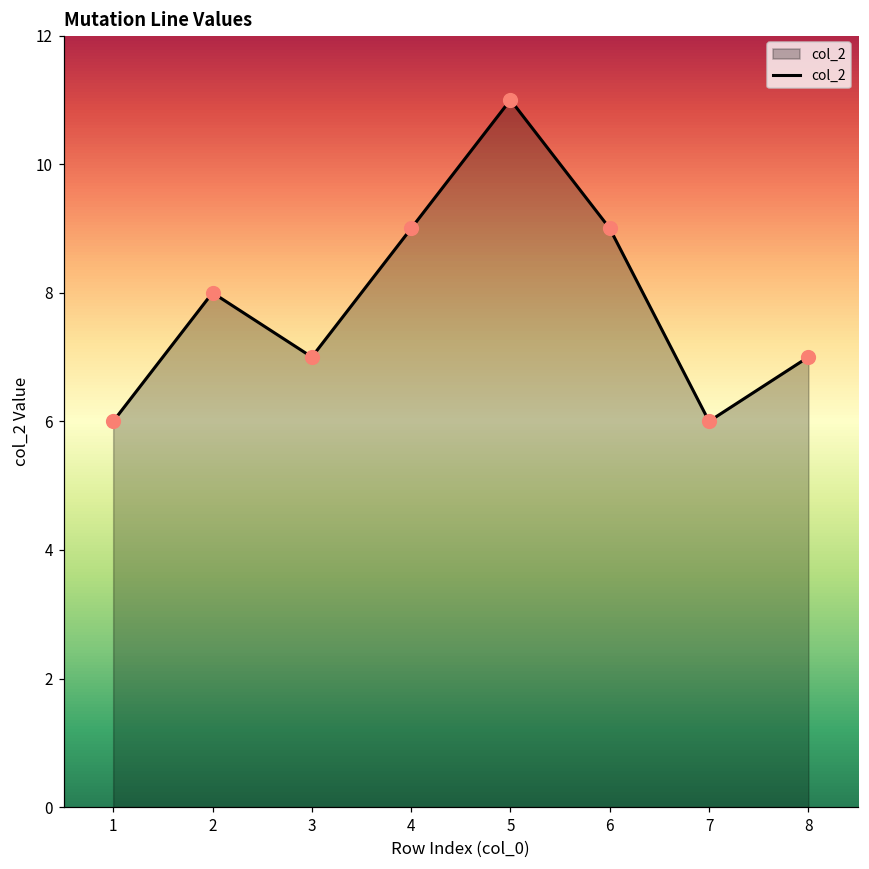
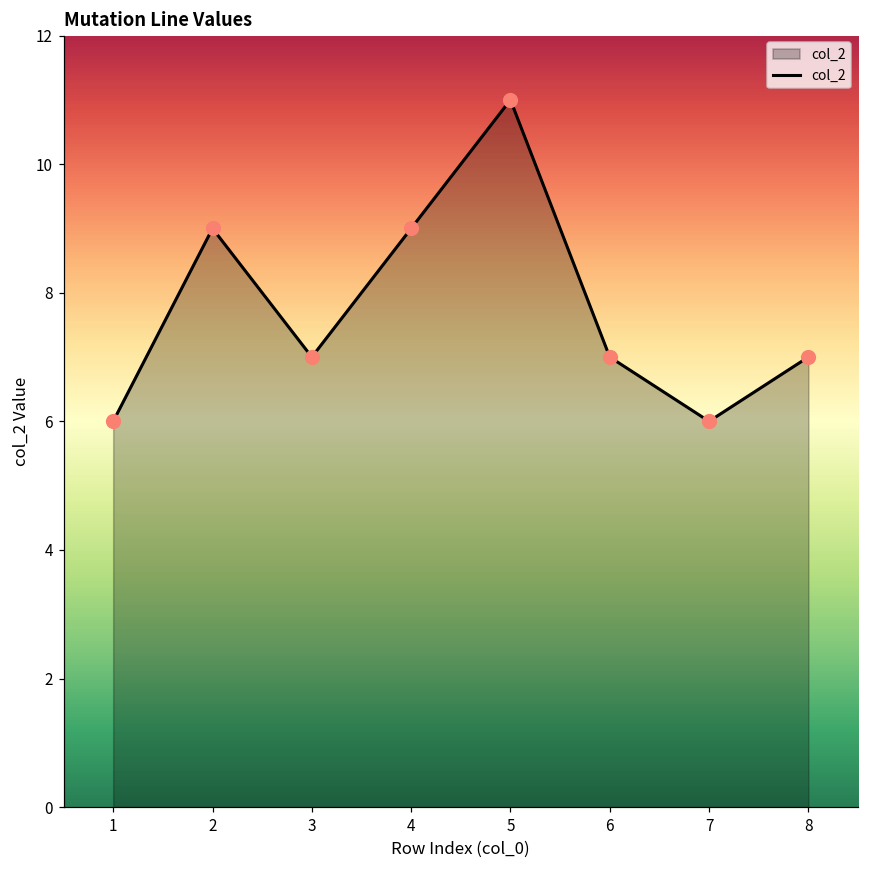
  {
    "1": 6,
-   "2": 8,
+   "2": 9,
    "3": 7,
    "4": 9,
    "5": 11,
-   "6": 9,
+   "6": 7,
    "7": 6,
    "8": 7
  }
